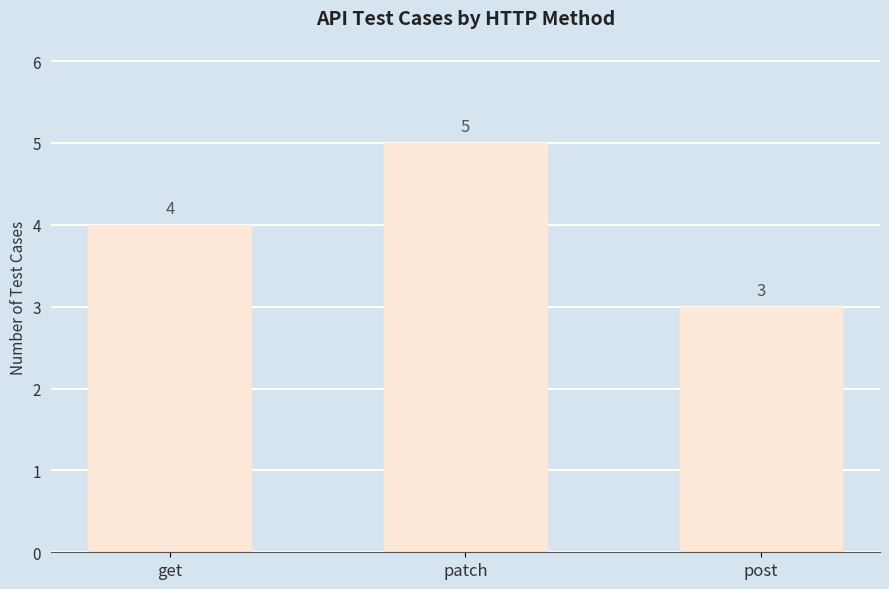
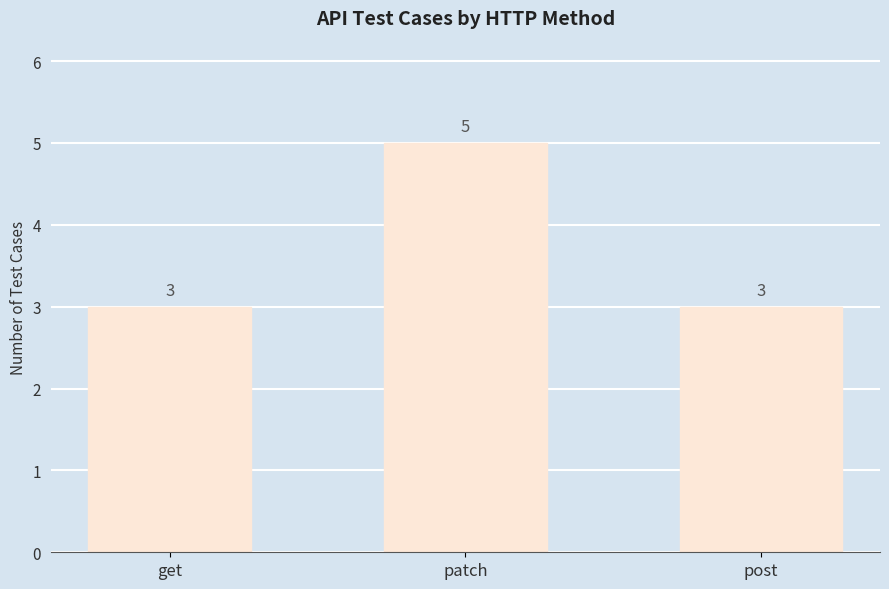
  {
-   "get": 4,
+   "get": 3,
    "patch": 5,
    "post": 3
  }
